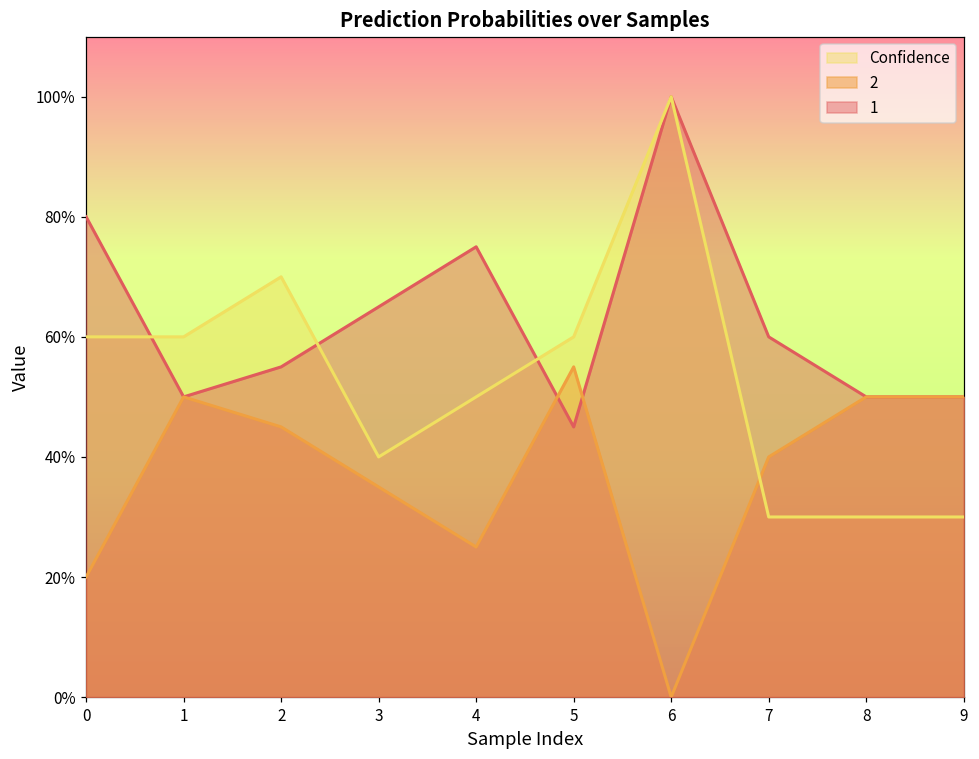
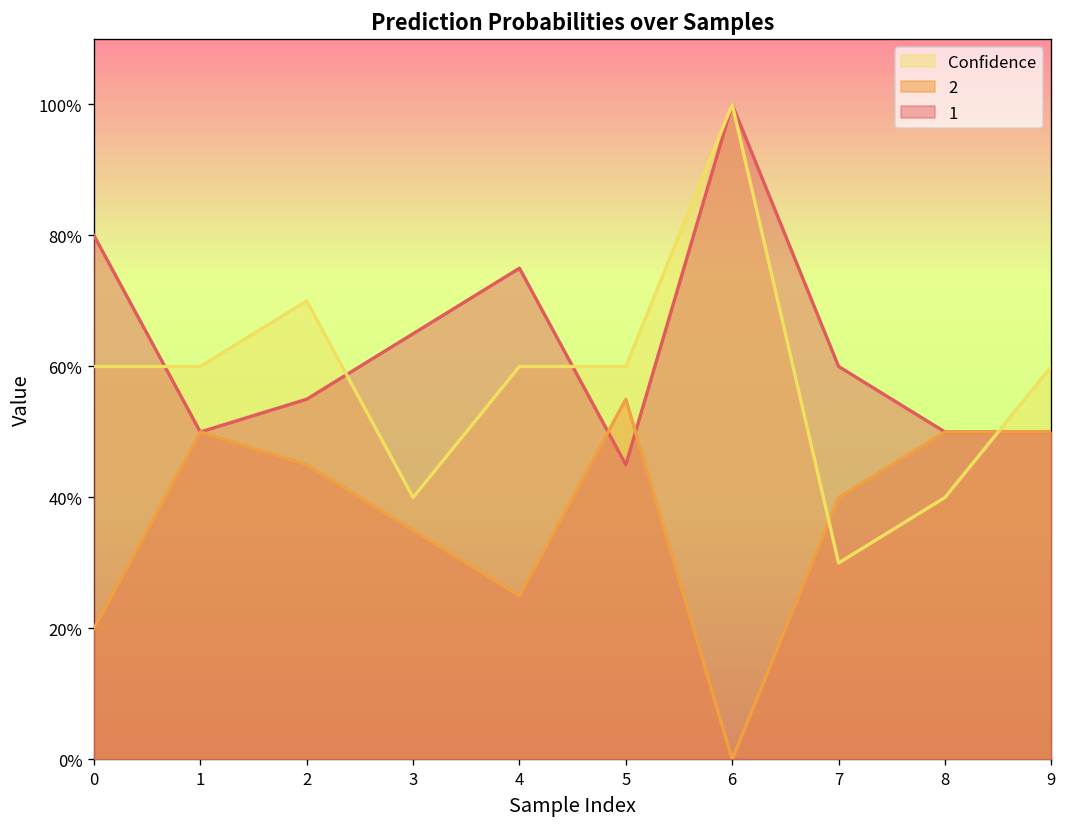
  {
    "Confidence": {
      "0": "60%",
      "1": "60%",
      "2": "70%",
      "3": "40%",
-     "4": "50%",
+     "4": "60%",
      "5": "60%",
      "7": "30%",
-     "8": "30%",
-     "9": "30%"
+     "8": "40%",
+     "9": "60%"
    }
  }
